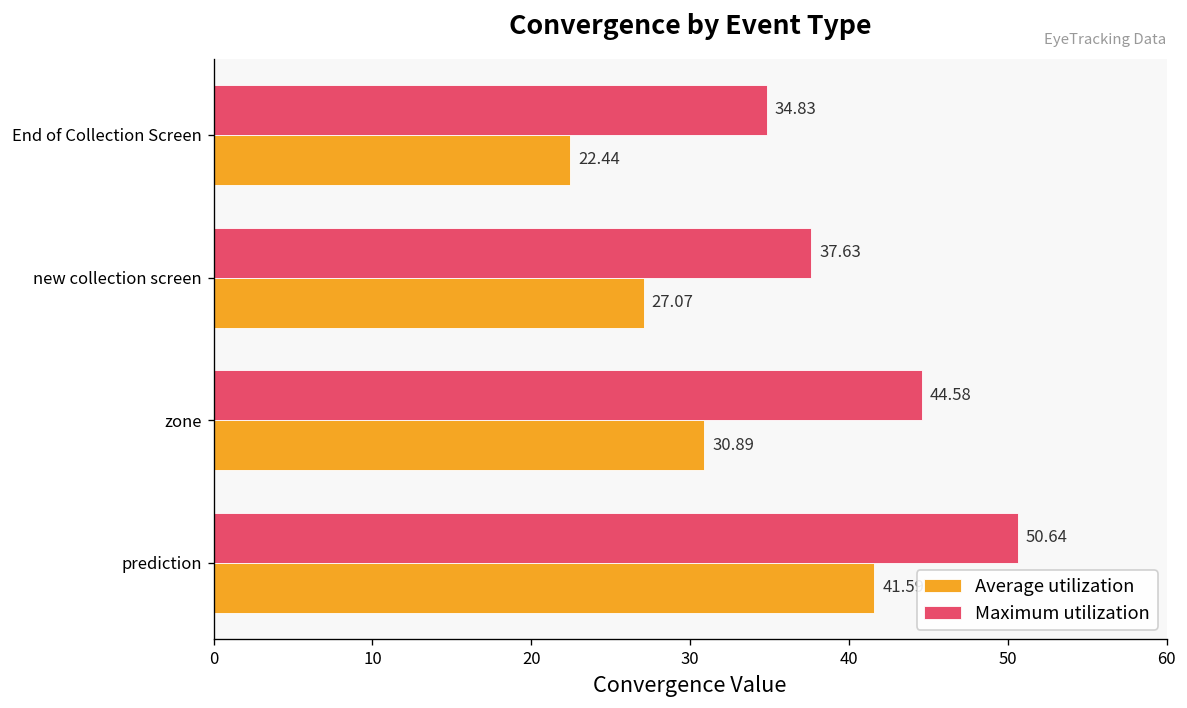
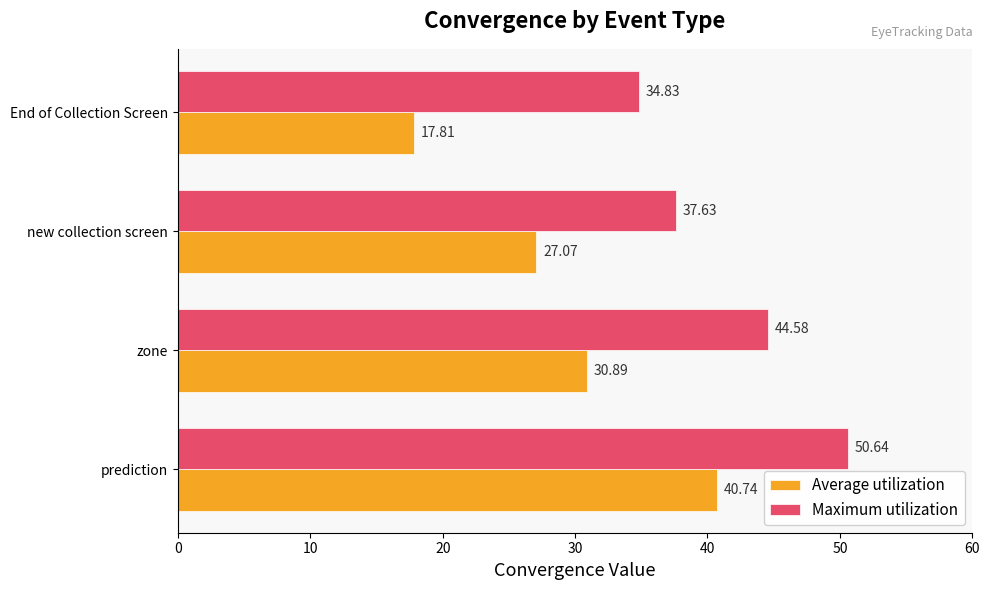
  {
    "Average utilization": {
-     "End of Collection Screen": 22.44,
+     "End of Collection Screen": 17.81,
      "new collection screen": 27.07,
      "zone": 30.89,
-     "prediction": 41.6
+     "prediction": 40.7
    },
    "Maximum utilization": {
      "End of Collection Screen": 34.83,
      "new collection screen": 37.63,
      "zone": 44.58,
      "prediction": 50.64
    }
  }
